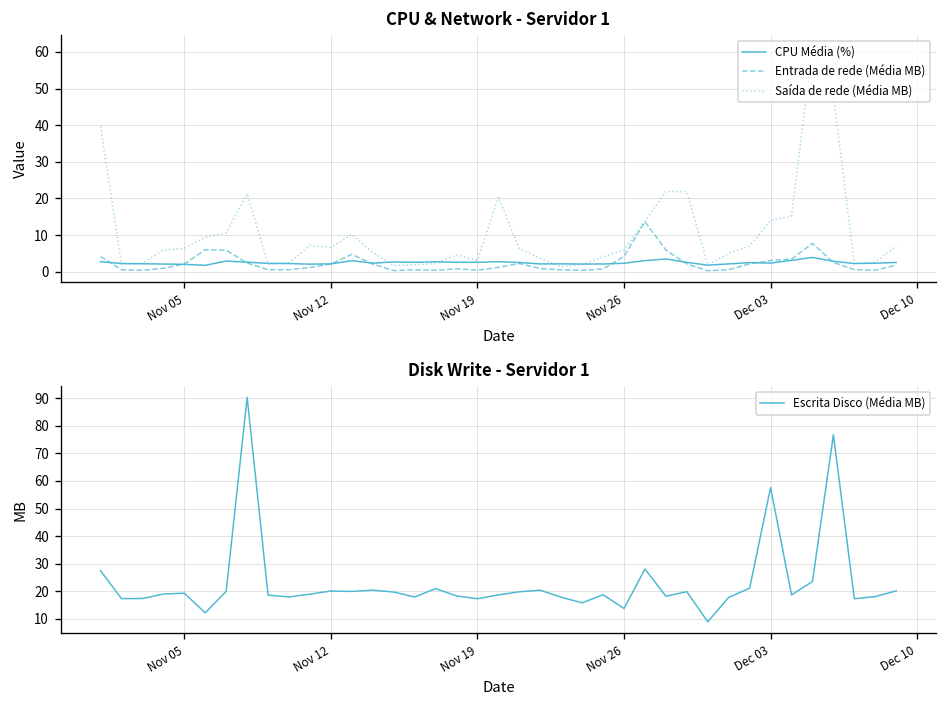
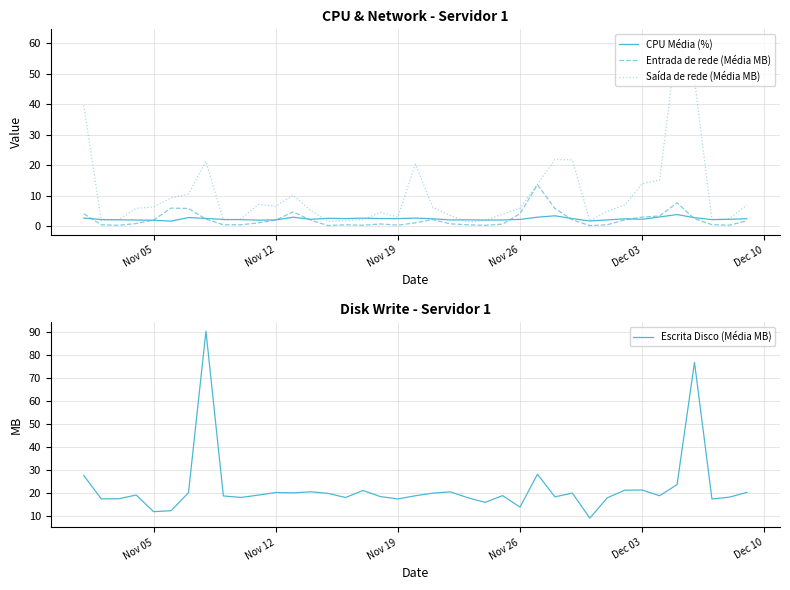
  {
    "Disk Write - Servidor 1": {
-     "Nov 05": 19,
+     "Nov 05": 12,
      "Nov 12": 20,
      "Nov 19": 17,
      "Nov 26": 14,
-     "Dec 03": 58
+     "Dec 03": 21
    }
  }
